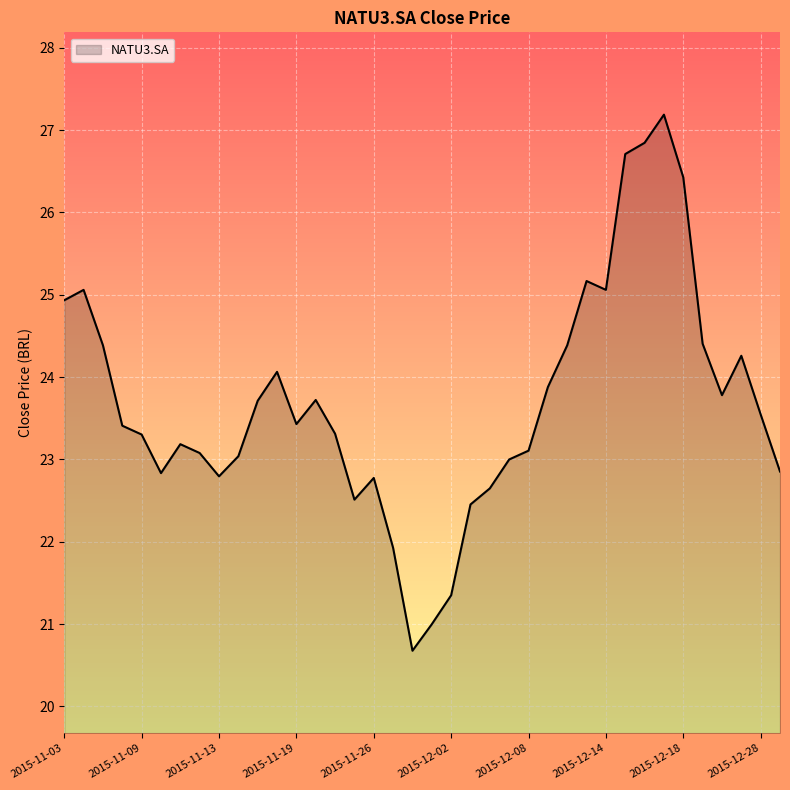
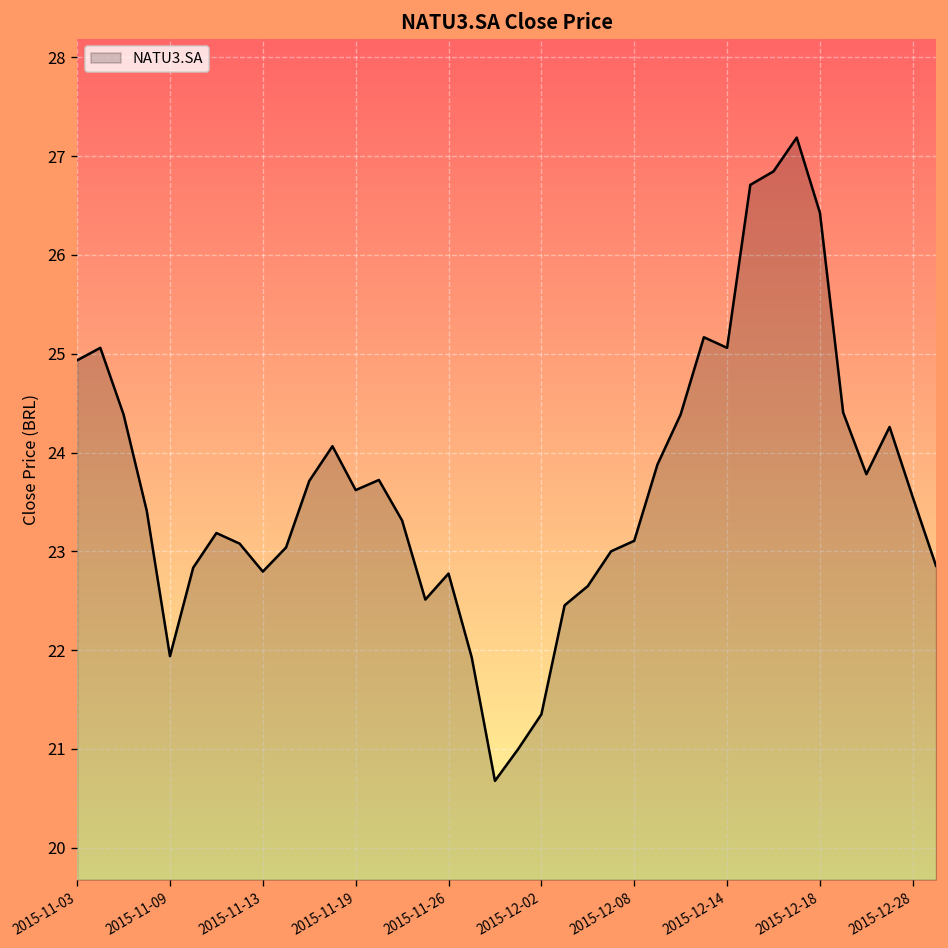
  {
    "2015-11-03": 24.9,
-   "2015-11-09": 23.3,
+   "2015-11-09": 21.9,
    "2015-11-13": 22.8,
-   "2015-11-19": 23.4,
+   "2015-11-19": 23.6,
    "2015-11-26": 22.8,
    "2015-12-02": 21.4,
    "2015-12-08": 23.1,
    "2015-12-14": 25.1,
    "2015-12-18": 26.4,
    "2015-12-28": 23.5
  }
